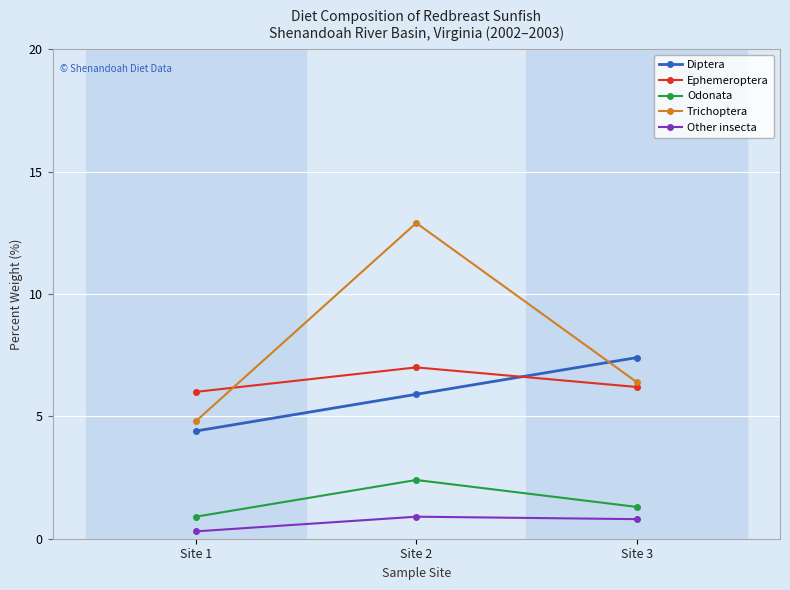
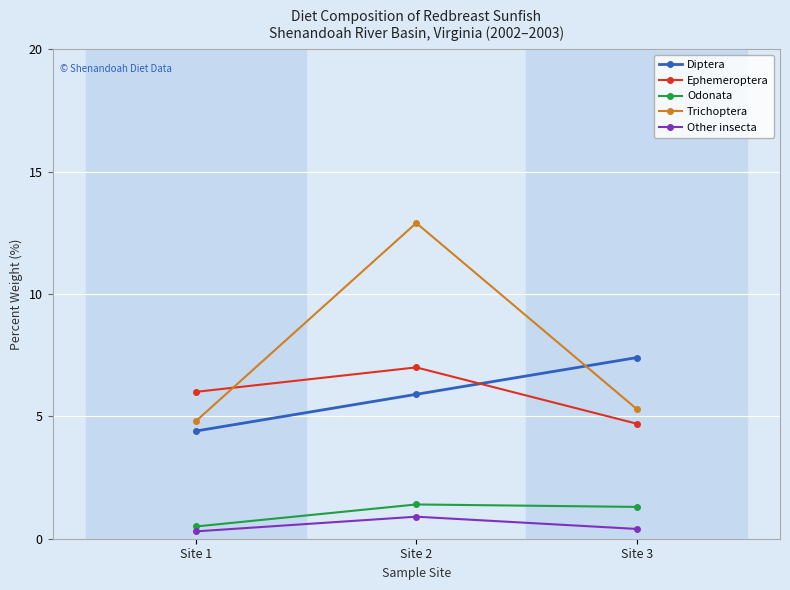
  {
    "Diptera": {
      "Site 1": 4.4,
      "Site 2": 5.9,
      "Site 3": 7.4
    },
    "Ephemeroptera": {
      "Site 1": 6.0,
      "Site 2": 7.0,
-     "Site 3": 6.2
+     "Site 3": 4.7
    },
    "Odonata": {
-     "Site 1": 0.9,
-     "Site 2": 2.4,
+     "Site 1": 0.5,
+     "Site 2": 1.4,
      "Site 3": 1.3
    },
    "Trichoptera": {
      "Site 1": 4.8,
      "Site 2": 12.9,
-     "Site 3": 6.4
+     "Site 3": 5.3
    },
    "Other insecta": {
      "Site 1": 0.3,
      "Site 2": 0.9,
-     "Site 3": 0.8
+     "Site 3": 0.4
    }
  }
